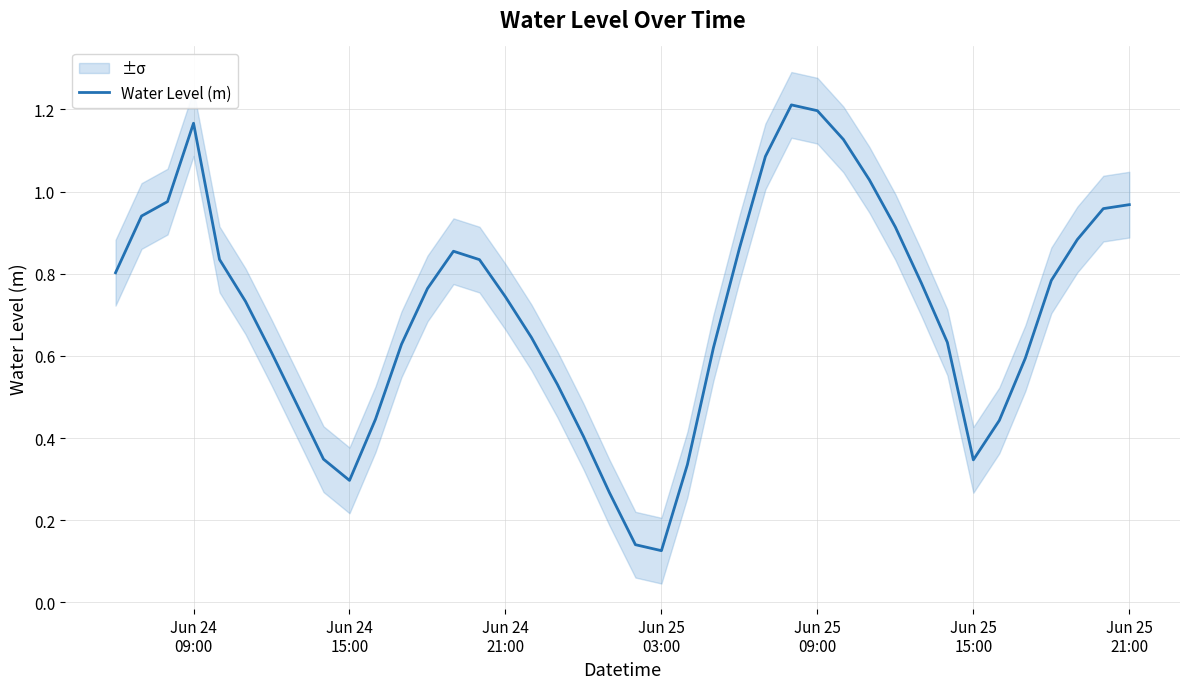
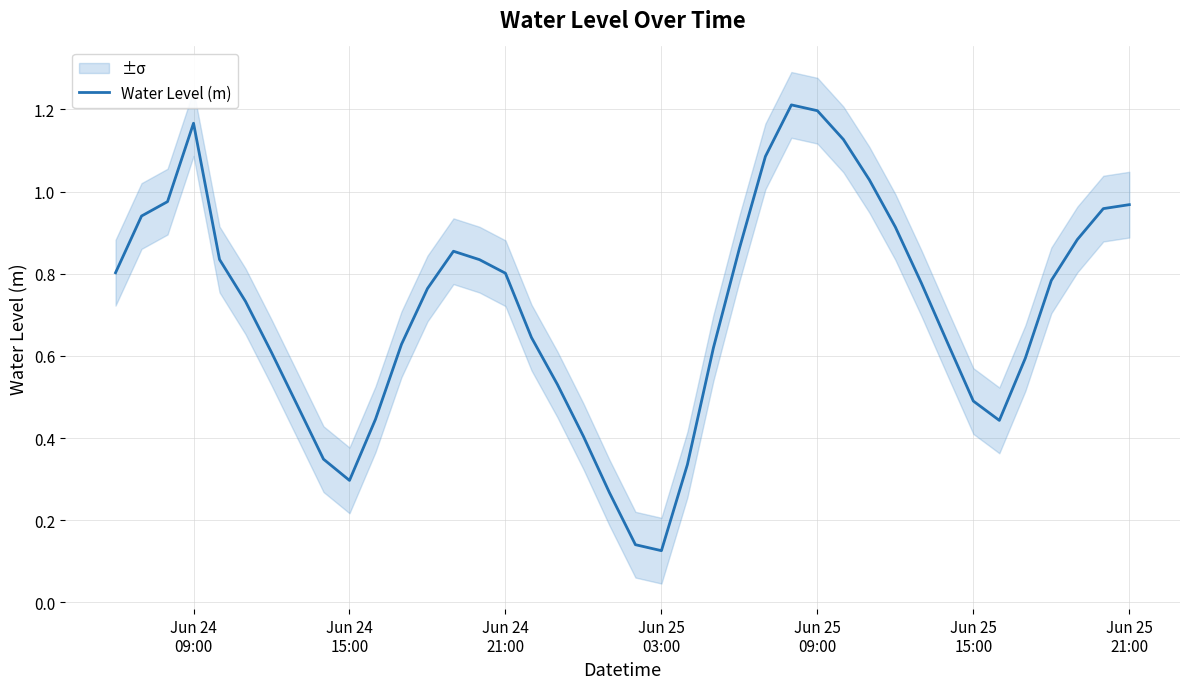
  {
    "Water Level (m)": {
      "Jun 24 09:00": 1.17,
      "Jun 24 15:00": 0.30,
-     "Jun 24 21:00": 0.74,
+     "Jun 24 21:00": 0.80,
      "Jun 25 03:00": 0.13,
      "Jun 25 09:00": 1.20,
-     "Jun 25 15:00": 0.35,
+     "Jun 25 15:00": 0.49,
      "Jun 25 21:00": 0.97
    }
  }
